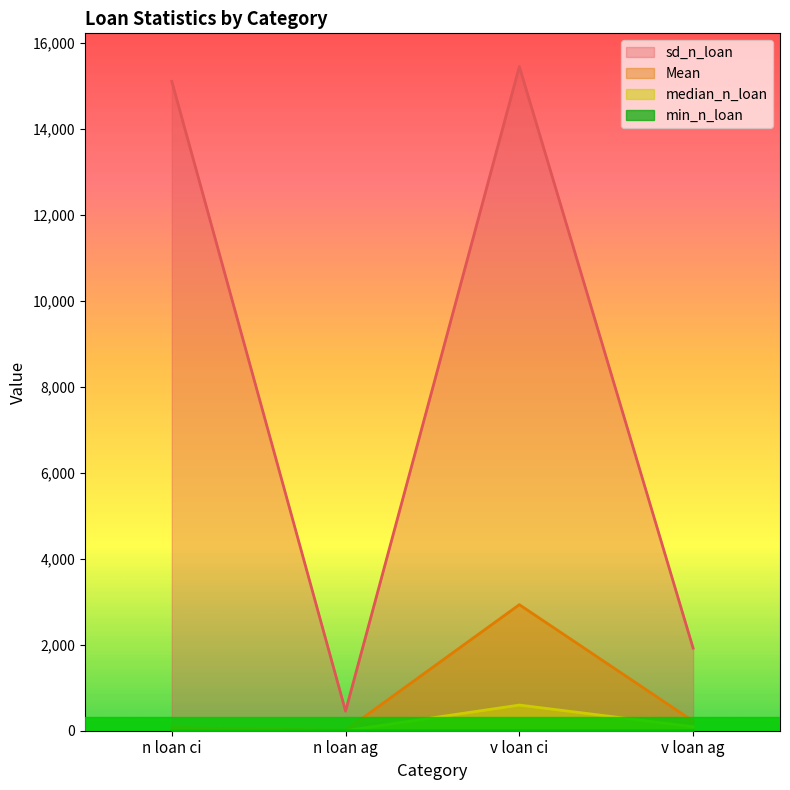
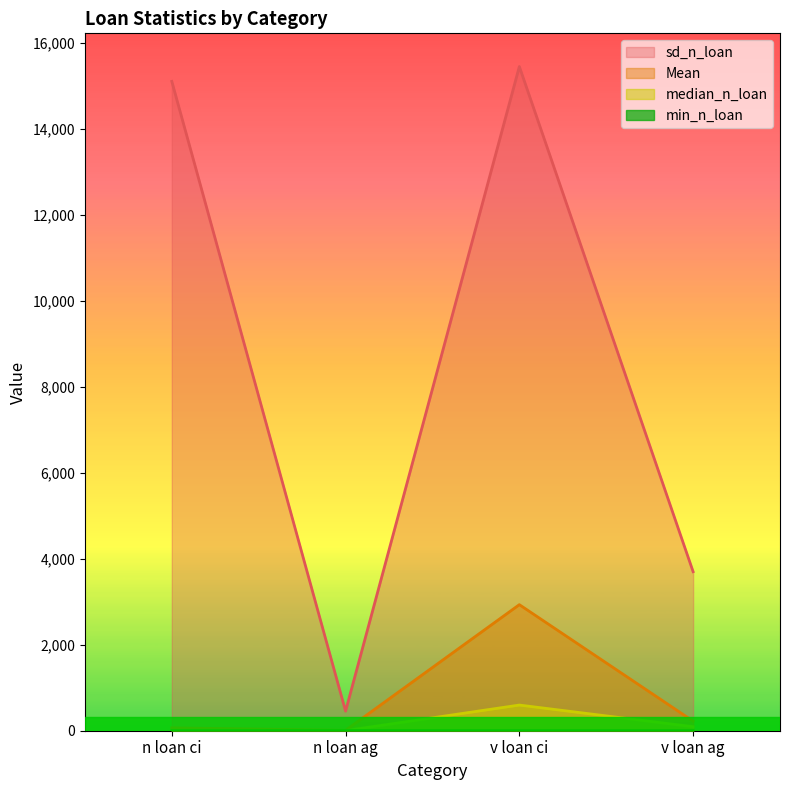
  {
    "sd_n_loan": {
      "n loan ci": "15,100",
      "n loan ag": "500",
      "v loan ci": "15,400",
-     "v loan ag": "1,900"
+     "v loan ag": "3,700"
    },
    "Mean": {
      "v loan ci": "2,900"
    },
    "median_n_loan": {
      "v loan ci": "600"
    }
  }
